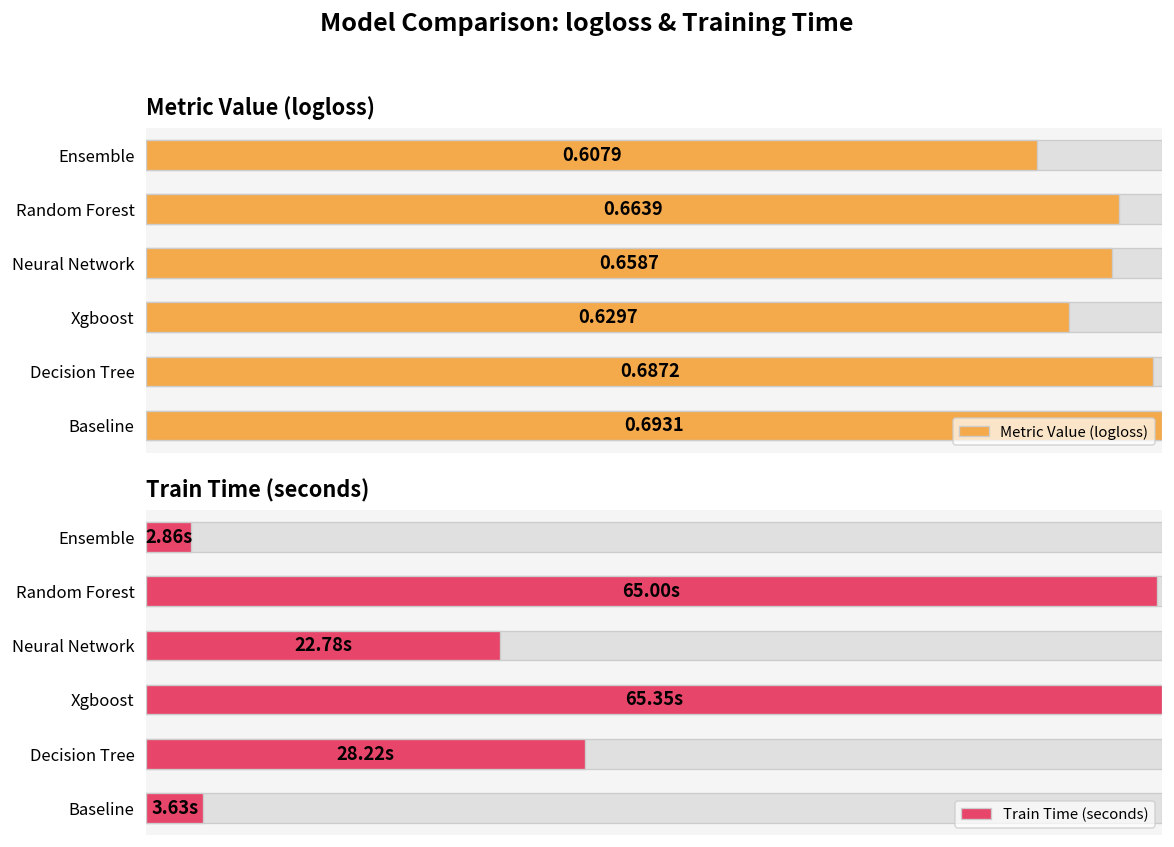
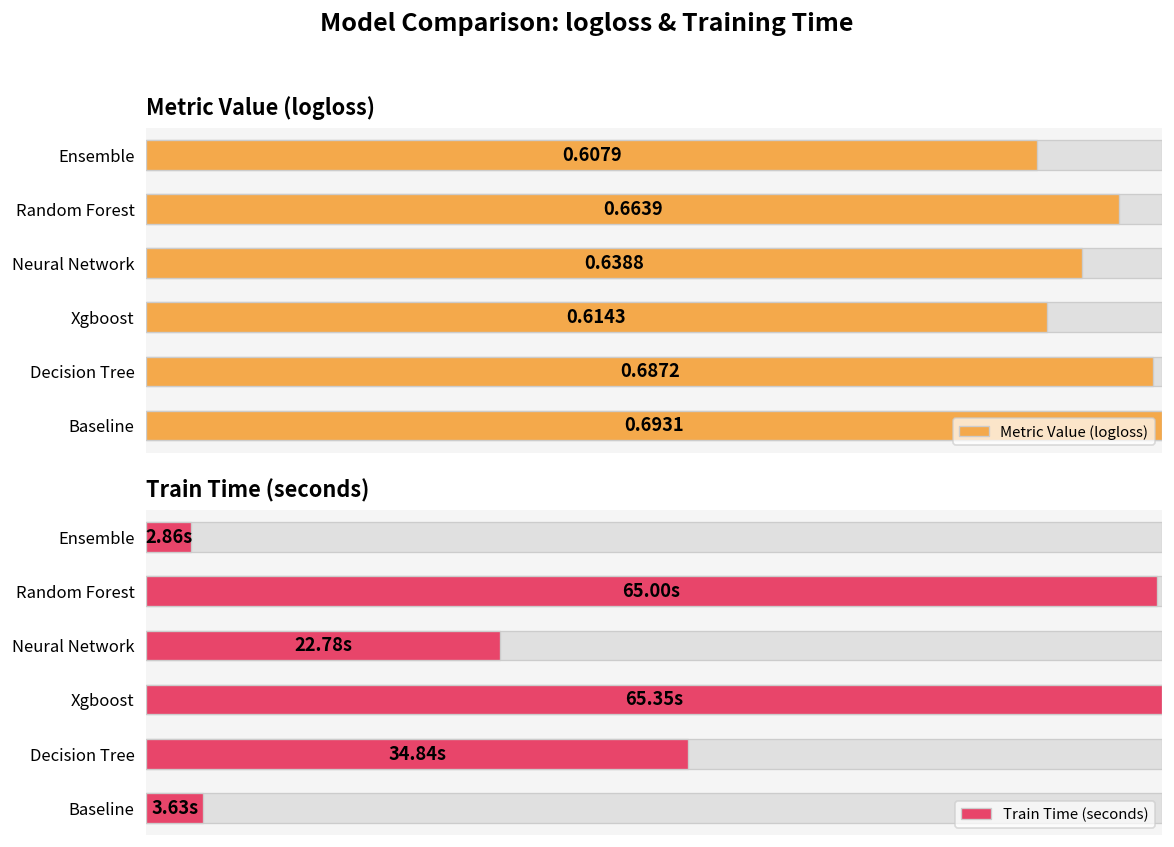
  {
    "Metric Value (logloss)": {
      "Metric Value (logloss)": {
-       "Neural Network": "0.6587",
-       "Xgboost": "0.6297"
+       "Neural Network": "0.6388",
+       "Xgboost": "0.6143"
      }
    },
    "Train Time (seconds)": {
      "Train Time (seconds)": {
-       "Decision Tree": "28.22s"
+       "Decision Tree": "34.84s"
      }
    }
  }
